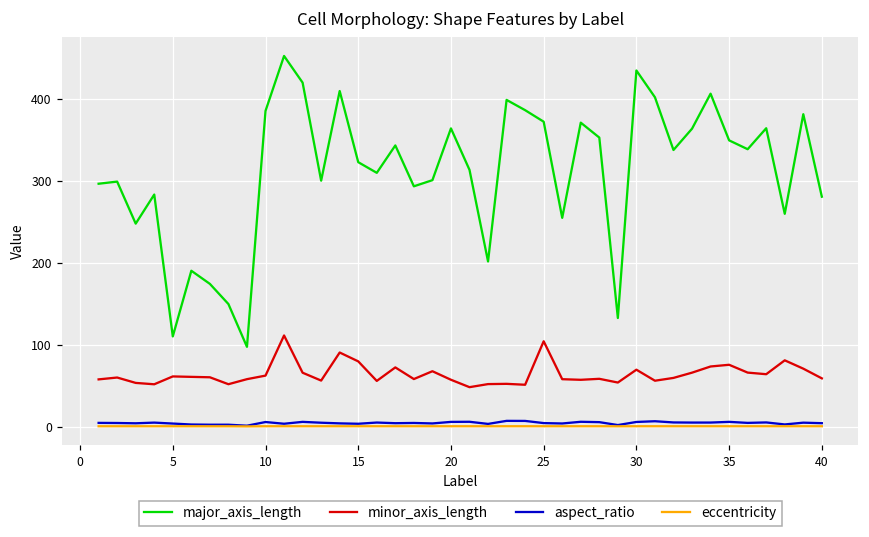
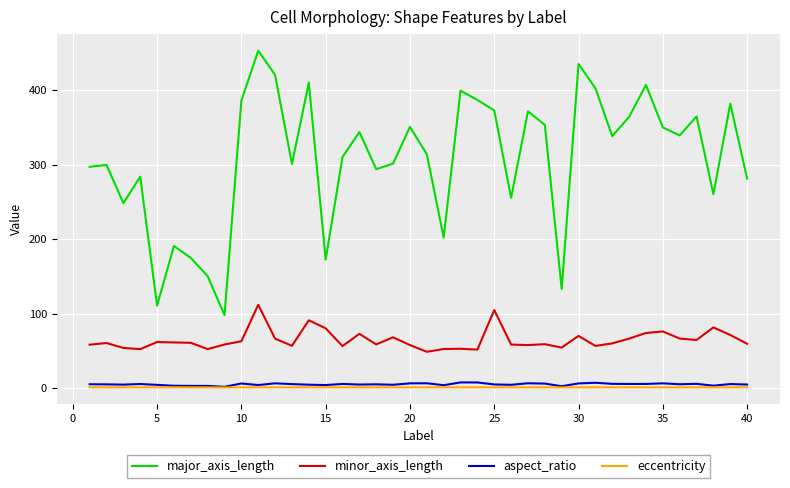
  {
    "major_axis_length": {
      "5": 110,
      "10": 390,
-     "15": 320,
-     "20": 360,
+     "15": 170,
+     "20": 350,
      "25": 370,
      "30": 440,
      "35": 350,
      "40": 280
    },
    "minor_axis_length": {
      "5": 60,
      "10": 60,
      "15": 80,
      "20": 60,
      "25": 100,
      "30": 70,
      "35": 80,
      "40": 60
    },
    "aspect_ratio": {
      "10": 10,
      "20": 10,
      "25": 0,
      "30": 10,
      "35": 10,
      "40": 0
    },
    "eccentricity": {
      "10": 0,
      "20": 0,
      "25": 0,
      "30": 0,
      "35": 0,
      "40": 0
    }
  }
